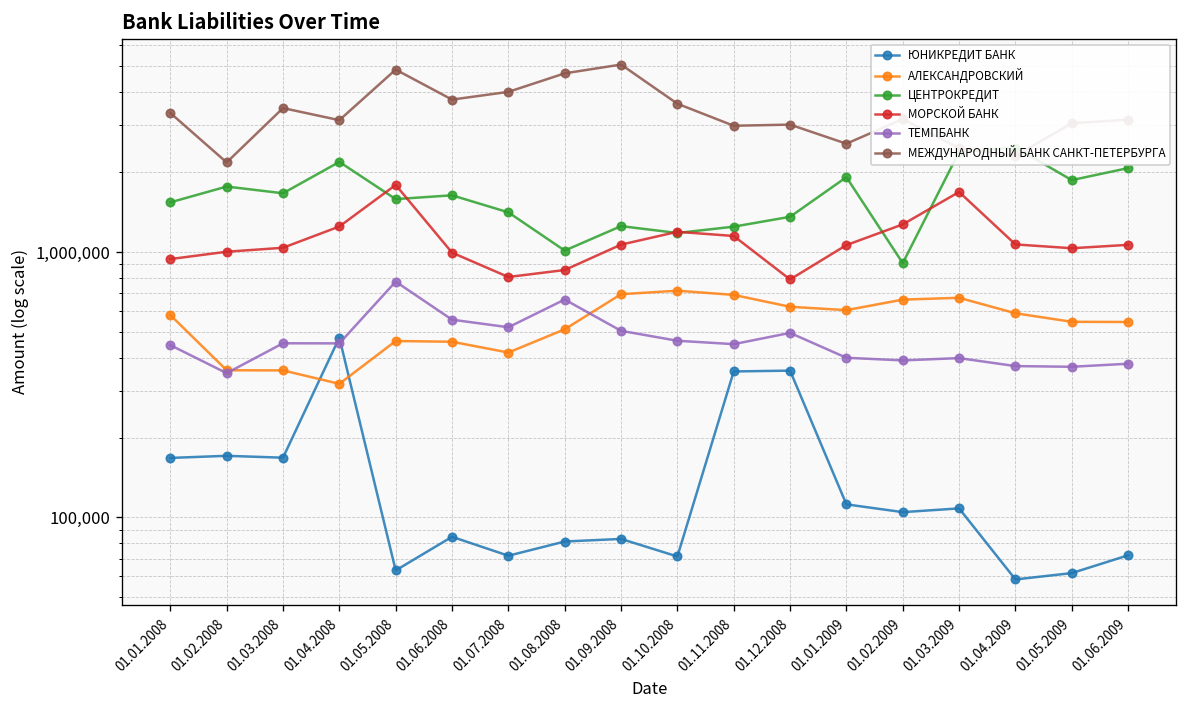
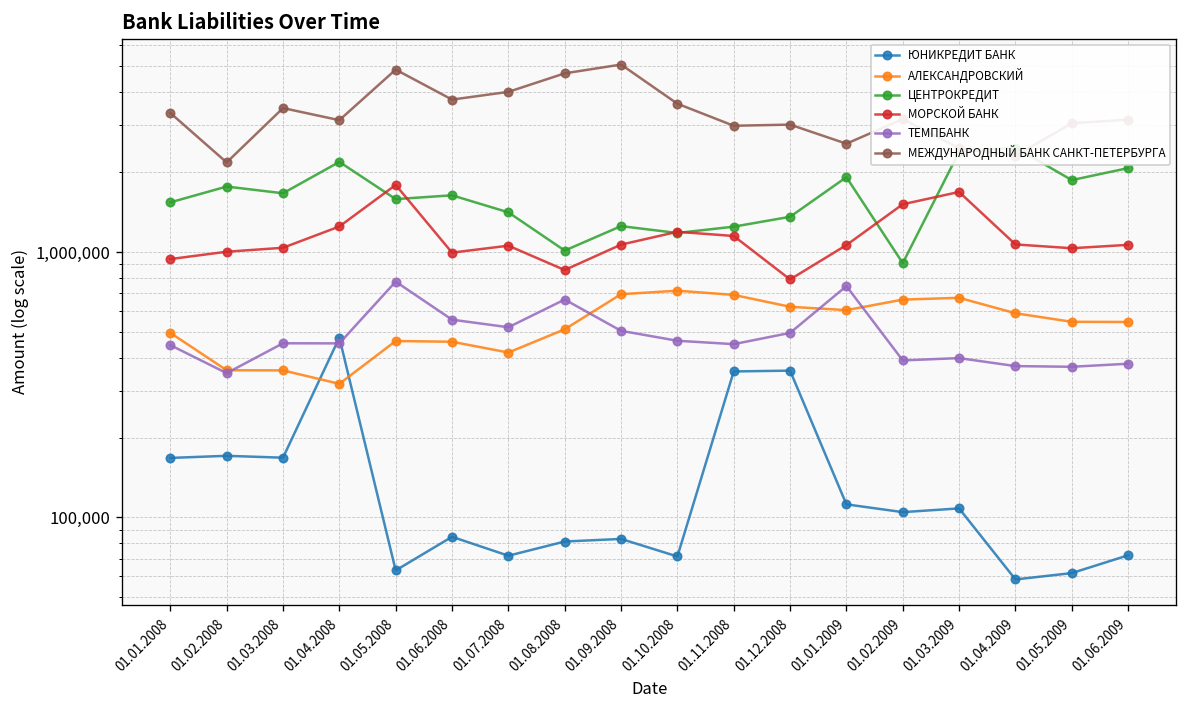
  {
    "ЮНИКРЕДИТ БАНК": {
      "01.01.2008": "170,000",
      "01.02.2008": "170,000",
      "01.03.2008": "170,000",
      "01.04.2008": "480,000",
      "01.05.2008": "63,000",
      "01.06.2008": "85,000",
      "01.07.2008": "72,000",
      "01.08.2008": "81,000",
      "01.09.2008": "83,000",
      "01.10.2008": "71,000",
      "01.11.2008": "350,000",
      "01.12.2008": "360,000",
      "01.01.2009": "110,000",
      "01.02.2009": "100,000",
      "01.03.2009": "110,000",
      "01.04.2009": "58,000",
      "01.05.2009": "62,000",
      "01.06.2009": "72,000"
    },
    "АЛЕКСАНДРОВСКИЙ": {
-     "01.01.2008": "580,000",
+     "01.01.2008": "500,000",
      "01.03.2008": "360,000",
      "01.04.2008": "320,000",
      "01.05.2008": "460,000",
      "01.06.2008": "460,000",
      "01.07.2008": "420,000",
      "01.08.2008": "510,000",
      "01.09.2008": "690,000",
      "01.10.2008": "710,000",
      "01.11.2008": "690,000",
      "01.12.2008": "620,000",
      "01.01.2009": "600,000",
      "01.02.2009": "660,000",
      "01.03.2009": "670,000",
      "01.04.2009": "590,000",
      "01.05.2009": "550,000",
      "01.06.2009": "540,000"
    },
    "ЦЕНТРОКРЕДИТ": {
      "01.01.2008": "1,500,000",
      "01.02.2008": "1,800,000",
      "01.03.2008": "1,700,000",
      "01.04.2008": "2,200,000",
      "01.05.2008": "1,600,000",
      "01.06.2008": "1,600,000",
      "01.07.2008": "1,400,000",
      "01.08.2008": "1,000,000",
      "01.09.2008": "1,300,000",
      "01.11.2008": "1,200,000",
      "01.12.2008": "1,400,000",
      "01.01.2009": "1,900,000",
      "01.02.2009": "910,000",
      "01.05.2009": "1,900,000",
      "01.06.2009": "2,100,000"
    },
    "МОРСКОЙ БАНК": {
      "01.01.2008": "940,000",
      "01.02.2008": "1,000,000",
      "01.03.2008": "1,000,000",
      "01.04.2008": "1,200,000",
      "01.05.2008": "1,800,000",
      "01.06.2008": "1,000,000",
-     "01.07.2008": "800,000",
+     "01.07.2008": "1,100,000",
      "01.08.2008": "860,000",
      "01.09.2008": "1,100,000",
      "01.11.2008": "1,100,000",
      "01.12.2008": "790,000",
      "01.01.2009": "1,100,000",
-     "01.02.2009": "1,300,000",
+     "01.02.2009": "1,500,000",
      "01.03.2009": "1,700,000",
      "01.04.2009": "1,100,000",
      "01.05.2009": "1,000,000",
      "01.06.2009": "1,100,000"
    },
    "ТЕМПБАНК": {
      "01.01.2008": "450,000",
      "01.03.2008": "450,000",
      "01.04.2008": "450,000",
      "01.05.2008": "770,000",
      "01.06.2008": "560,000",
      "01.07.2008": "520,000",
      "01.08.2008": "660,000",
      "01.09.2008": "500,000",
      "01.10.2008": "460,000",
      "01.11.2008": "450,000",
      "01.12.2008": "500,000",
-     "01.01.2009": "400,000",
+     "01.01.2009": "740,000",
      "01.02.2009": "390,000",
      "01.03.2009": "400,000",
      "01.04.2009": "370,000",
      "01.05.2009": "370,000",
      "01.06.2009": "380,000"
    },
    "МЕЖДУНАРОДНЫЙ БАНК САНКТ-ПЕТЕРБУРГА": {
      "01.01.2008": "3,300,000",
      "01.02.2008": "2,200,000",
      "01.03.2008": "3,500,000",
      "01.04.2008": "3,100,000",
      "01.05.2008": "4,900,000",
      "01.06.2008": "3,700,000",
      "01.07.2008": "4,000,000",
      "01.08.2008": "4,700,000",
      "01.09.2008": "5,100,000",
      "01.10.2008": "3,600,000",
      "01.11.2008": "3,000,000",
      "01.12.2008": "3,000,000",
      "01.01.2009": "2,600,000"
    }
  }
